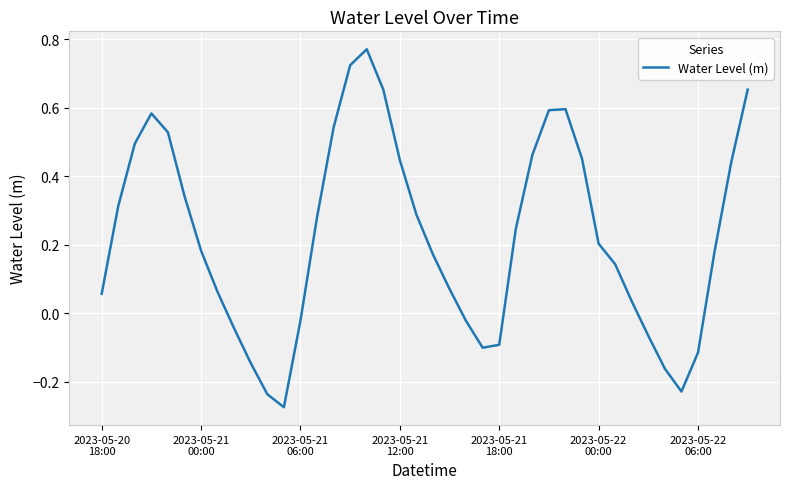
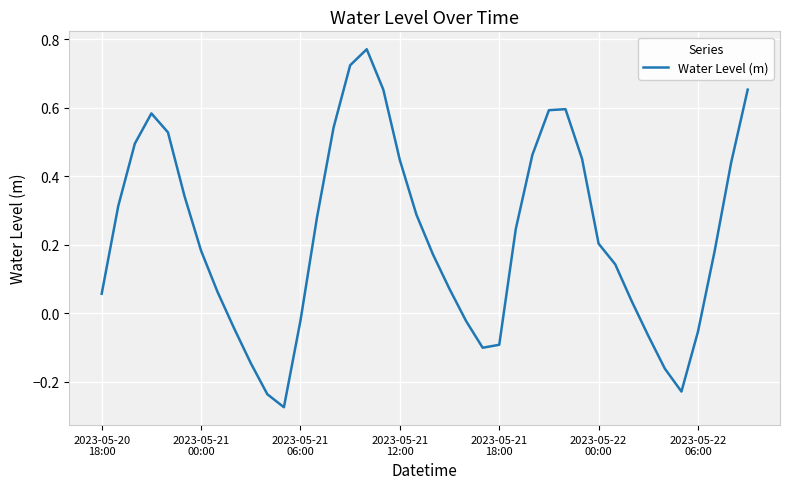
  {
    "2023-05-20 18:00": 0.06,
    "2023-05-21 00:00": 0.18,
    "2023-05-21 06:00": -0.02,
    "2023-05-21 12:00": 0.45,
    "2023-05-21 18:00": -0.09,
    "2023-05-22 00:00": 0.20,
-   "2023-05-22 06:00": -0.11
+   "2023-05-22 06:00": -0.05
  }
